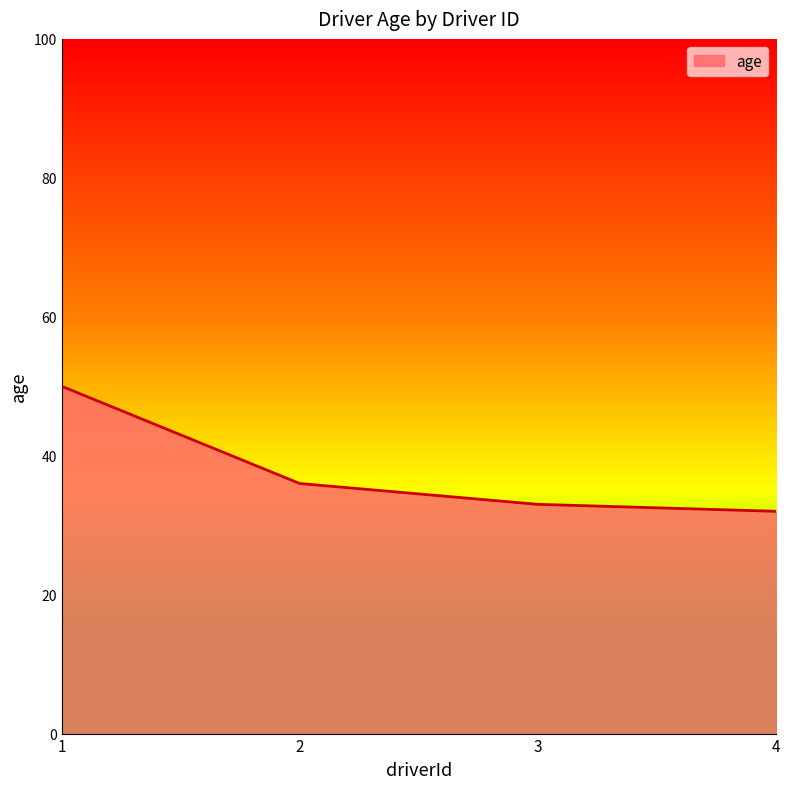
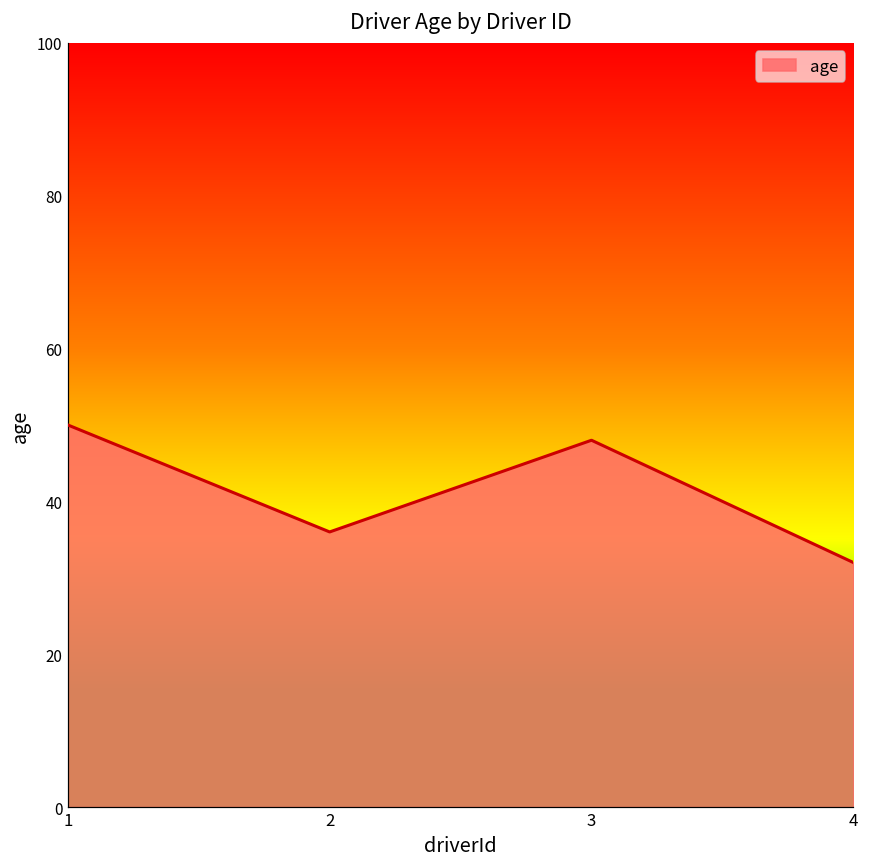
  {
    "1": 50,
    "2": 36,
-   "3": 33,
+   "3": 48,
    "4": 32
  }
